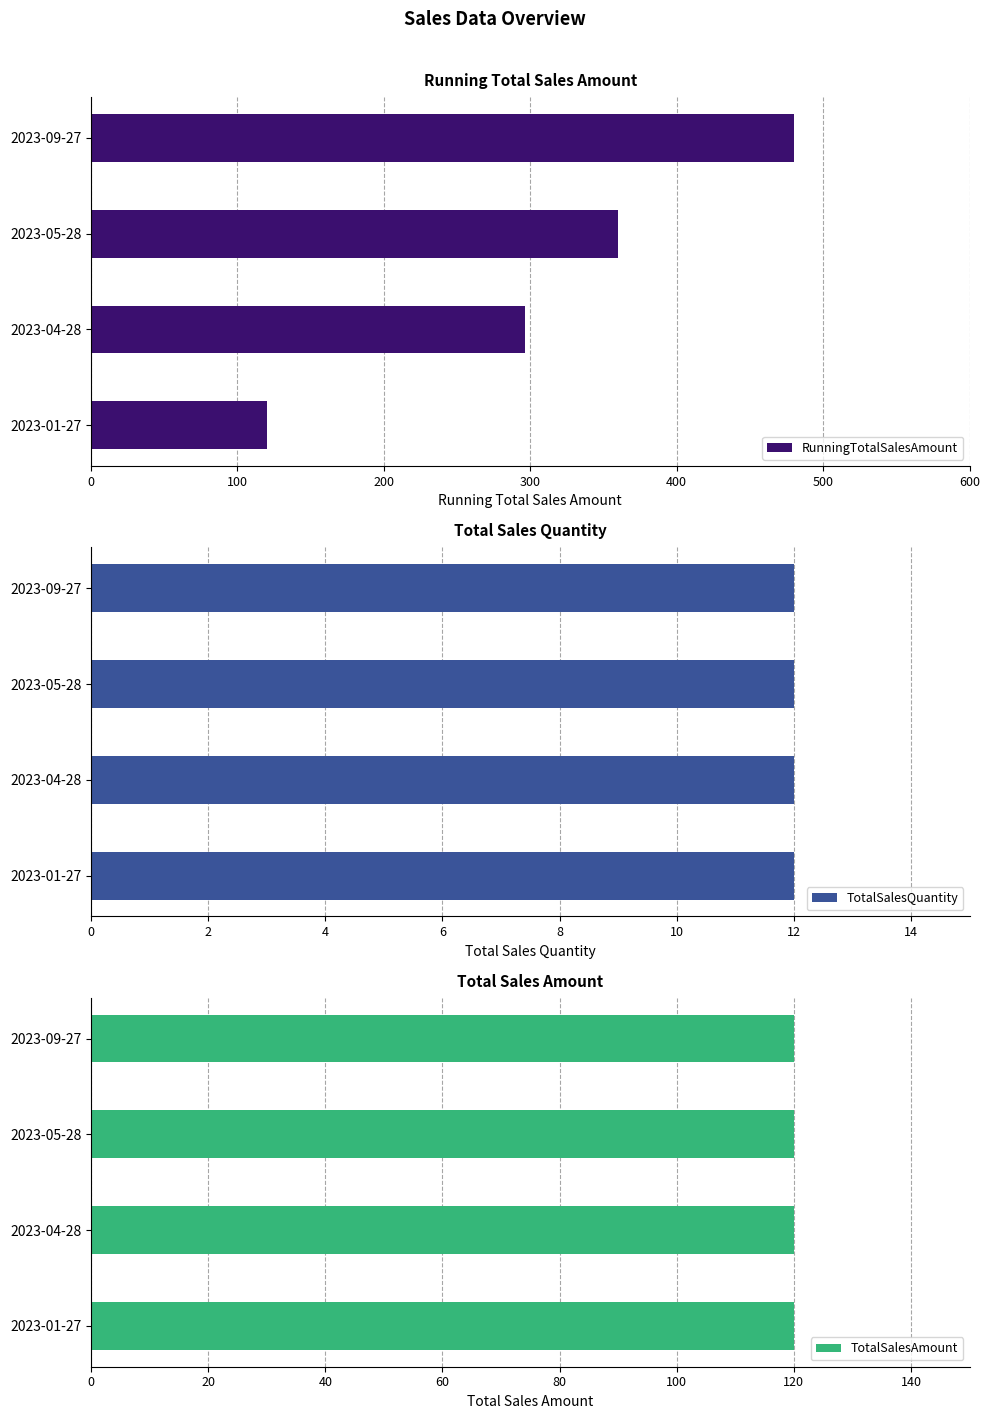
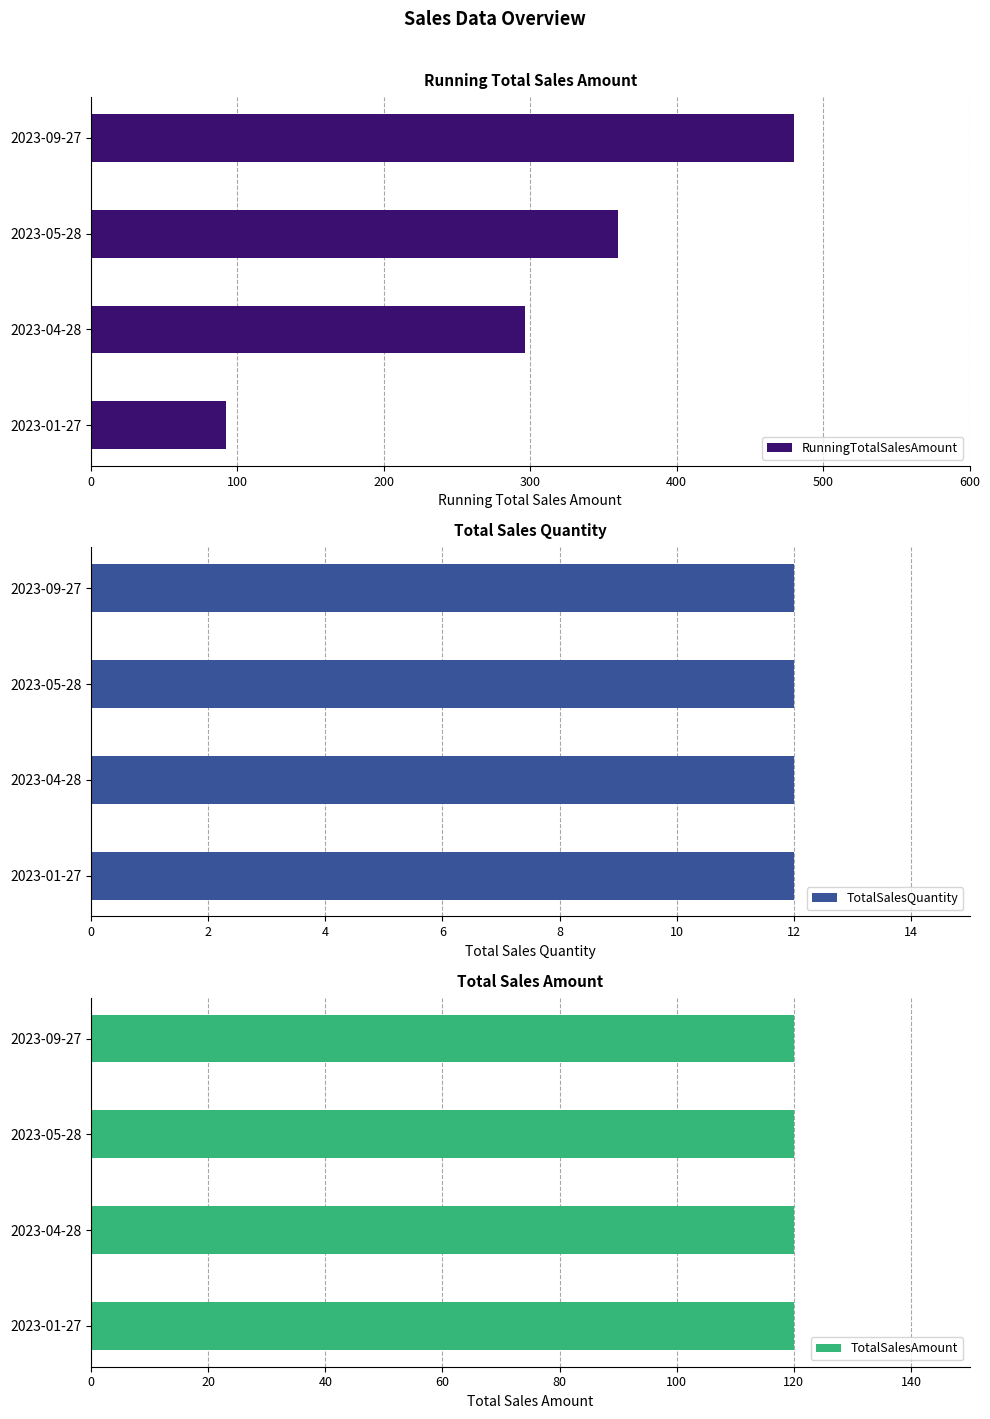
  {
    "Running Total Sales Amount": {
      "2023-09-27": 480,
      "2023-05-28": 360,
      "2023-04-28": 296,
-     "2023-01-27": 120
+     "2023-01-27": 92
    },
    "Total Sales Quantity": {
      "2023-09-27": 12.0,
      "2023-05-28": 12.0,
      "2023-04-28": 12.0,
      "2023-01-27": 12.0
    },
    "Total Sales Amount": {
      "2023-09-27": 120,
      "2023-05-28": 120,
      "2023-04-28": 120,
      "2023-01-27": 120
    }
  }
